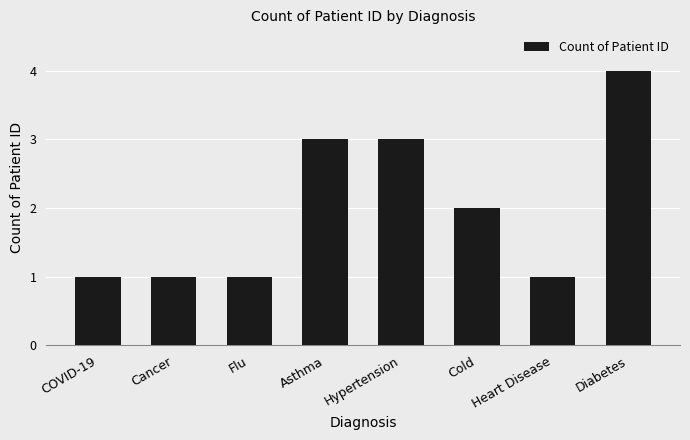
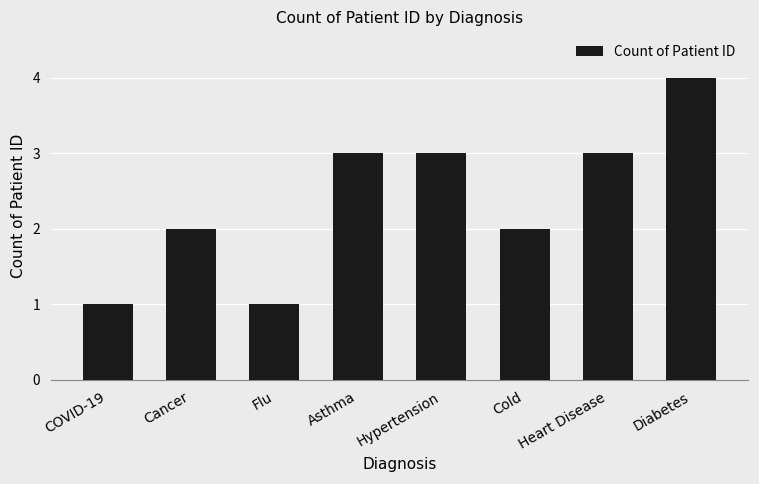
  {
    "COVID-19": 1,
-   "Cancer": 1,
+   "Cancer": 2,
    "Flu": 1,
    "Asthma": 3,
    "Hypertension": 3,
    "Cold": 2,
-   "Heart Disease": 1,
+   "Heart Disease": 3,
    "Diabetes": 4
  }
